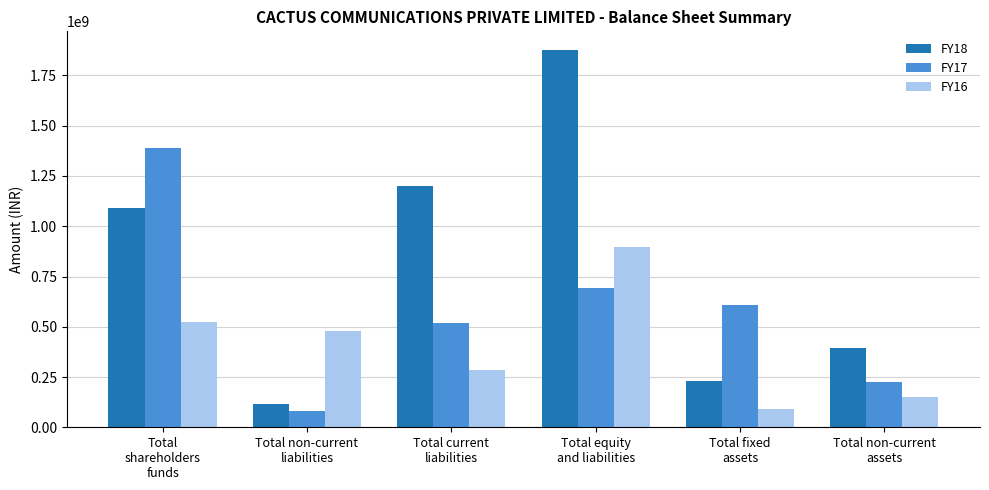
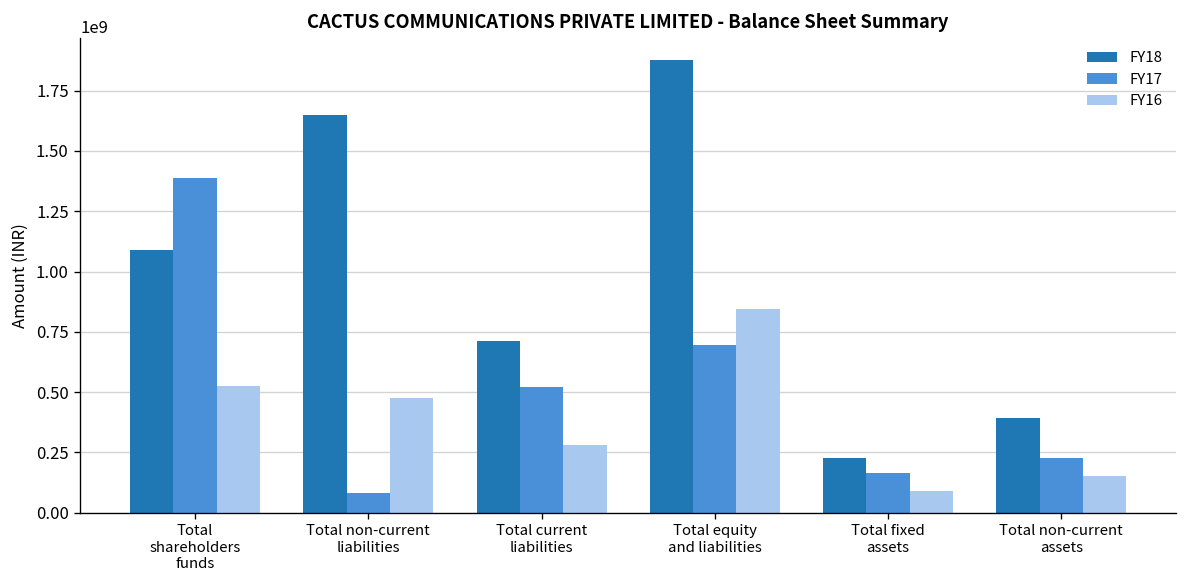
  {
    "FY18": {
      "Total shareholders funds": 1090000000,
-     "Total non-current liabilities": 110000000,
-     "Total current liabilities": 1200000000,
+     "Total non-current liabilities": 1650000000,
+     "Total current liabilities": 710000000,
      "Total equity and liabilities": 1880000000,
      "Total fixed assets": 230000000,
      "Total non-current assets": 390000000
    },
    "FY17": {
      "Total shareholders funds": 1390000000,
      "Total non-current liabilities": 80000000,
      "Total current liabilities": 520000000,
      "Total equity and liabilities": 700000000,
-     "Total fixed assets": 610000000,
+     "Total fixed assets": 170000000,
      "Total non-current assets": 230000000
    },
    "FY16": {
      "Total shareholders funds": 520000000,
      "Total non-current liabilities": 480000000,
      "Total current liabilities": 280000000,
-     "Total equity and liabilities": 900000000,
+     "Total equity and liabilities": 850000000,
      "Total fixed assets": 90000000,
      "Total non-current assets": 150000000
    }
  }
